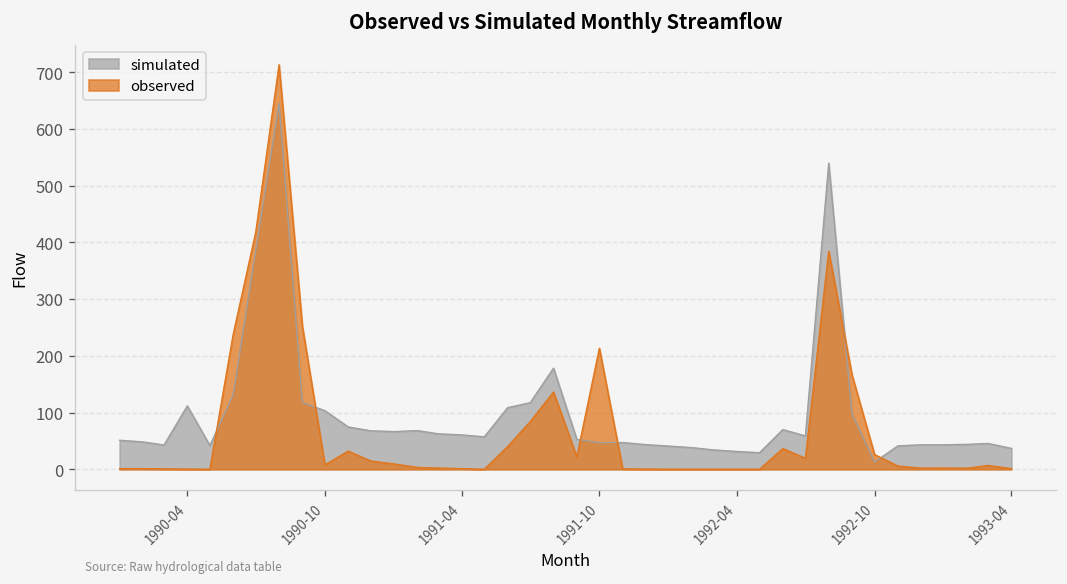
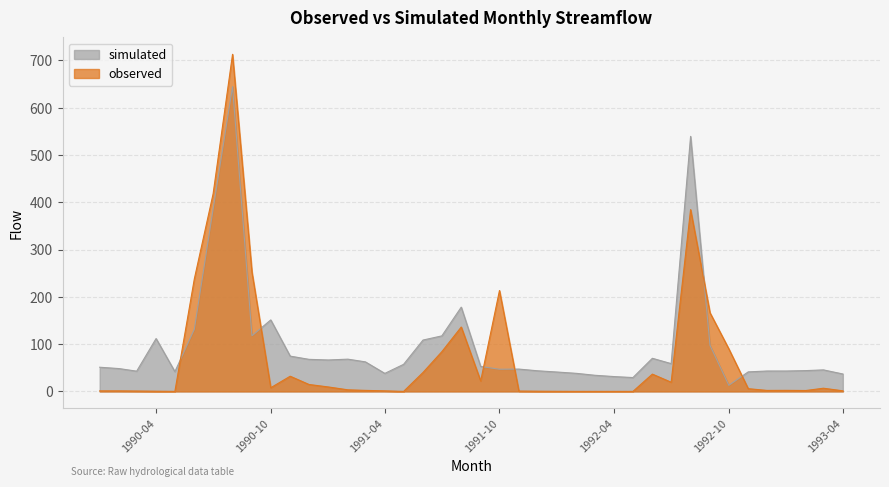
  {
    "simulated": {
      "1990-04": 110,
-     "1990-10": 100,
-     "1991-04": 60,
+     "1990-10": 150,
+     "1991-04": 40,
      "1991-10": 50,
      "1992-04": 30,
      "1992-10": 10,
      "1993-04": 40
    },
    "observed": {
      "1990-04": 0,
      "1990-10": 10,
      "1991-04": 0,
      "1991-10": 210,
      "1992-04": 0,
-     "1992-10": 30,
+     "1992-10": 90,
      "1993-04": 0
    }
  }
